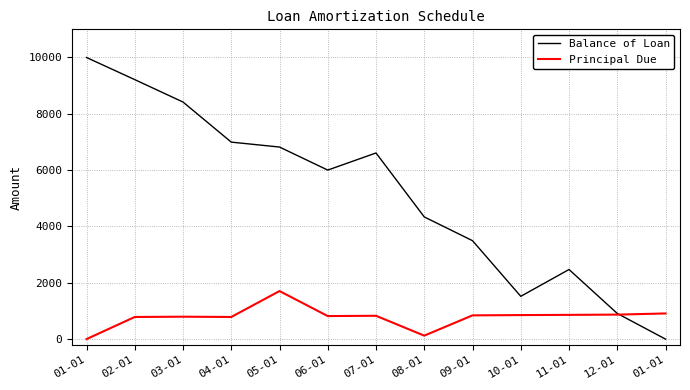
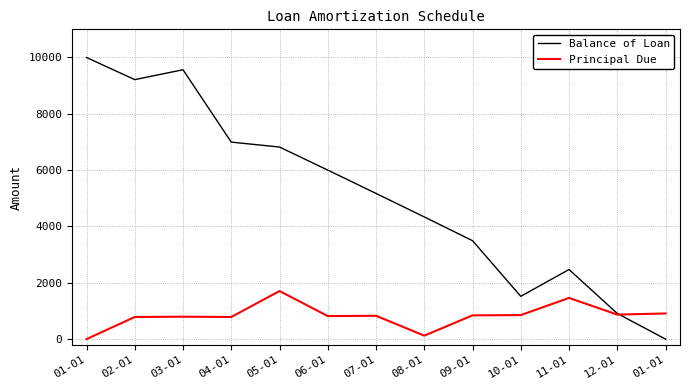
  {
    "Balance of Loan": {
      "02-01": 9200,
-     "03-01": 8400,
+     "03-01": 9600,
      "04-01": 7000,
      "05-01": 6800,
      "06-01": 6000,
-     "07-01": 6600,
+     "07-01": 5200,
      "08-01": 4300,
      "09-01": 3500,
      "10-01": 1500,
      "11-01": 2500
    },
    "Principal Due": {
      "02-01": 800,
      "03-01": 800,
      "04-01": 800,
      "05-01": 1700,
      "06-01": 800,
      "07-01": 800,
      "08-01": 100,
      "09-01": 800,
      "10-01": 900,
-     "11-01": 900
+     "11-01": 1500
    }
  }
